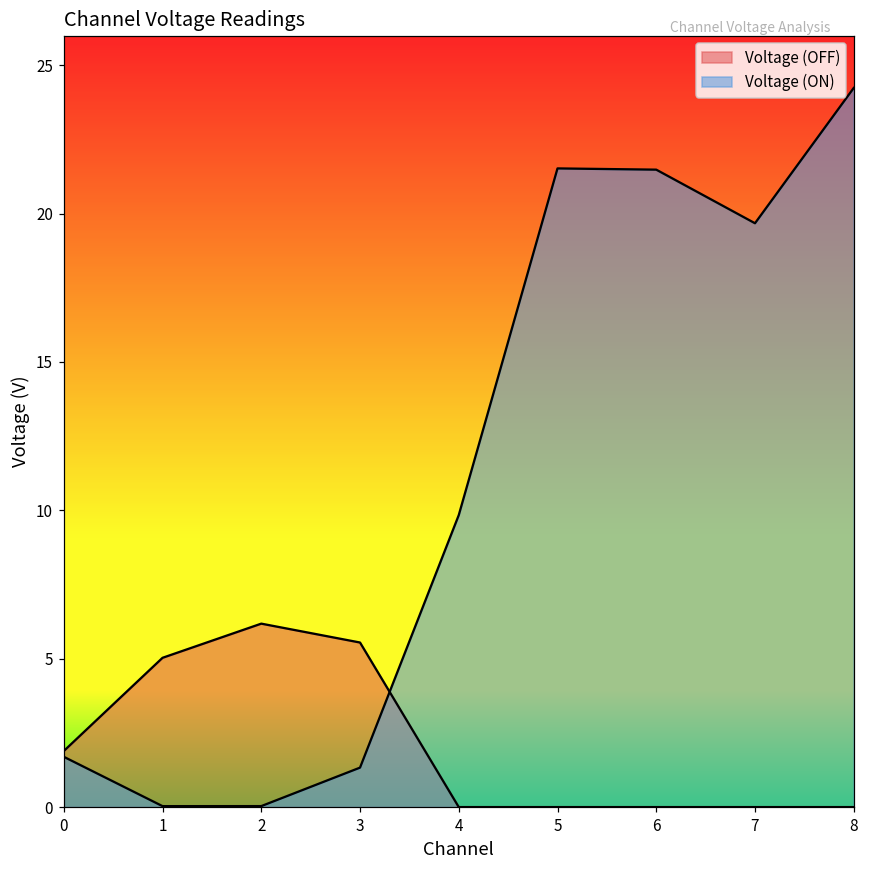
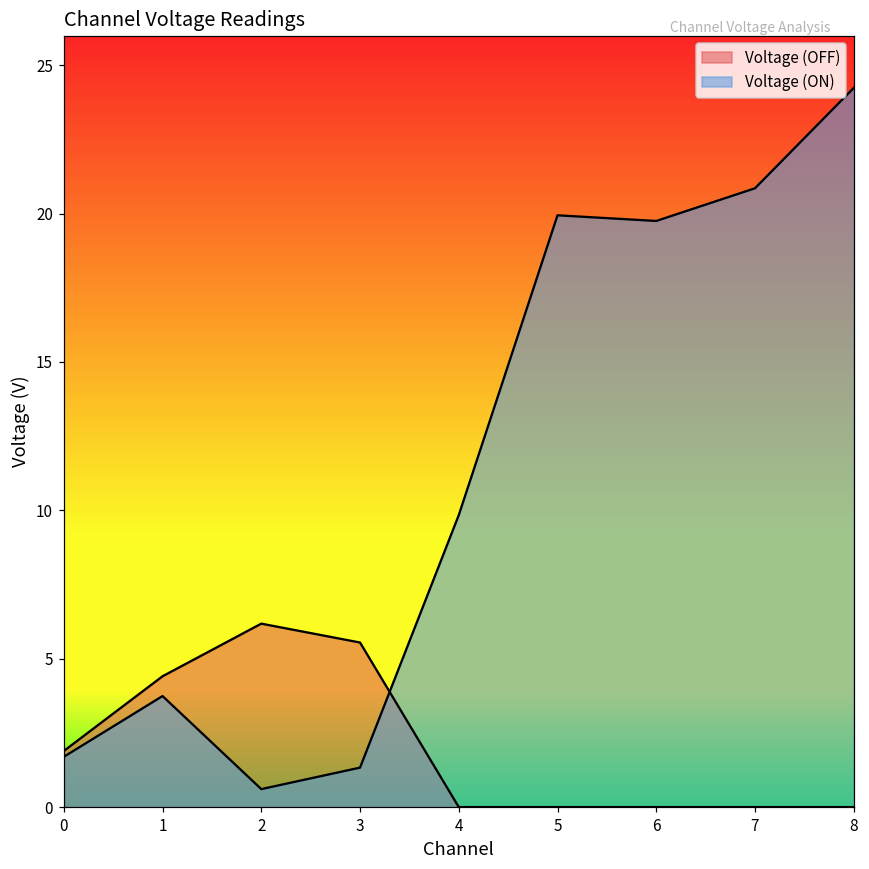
  {
    "Voltage (OFF)": {
      "0": 1.9,
-     "1": 5.0,
+     "1": 4.4,
      "2": 6.2,
      "3": 5.5,
      "4": 0.0,
      "5": 0.0,
      "6": 0.0,
      "7": 0.0,
      "8": 0.0
    },
    "Voltage (ON)": {
      "0": 1.7,
-     "1": 0.0,
-     "2": 0.0,
+     "1": 3.7,
+     "2": 0.6,
      "3": 1.3,
      "4": 9.8,
-     "5": 21.5,
-     "6": 21.5,
-     "7": 19.7,
+     "5": 19.9,
+     "6": 19.8,
+     "7": 20.9,
      "8": 24.2
    }
  }
